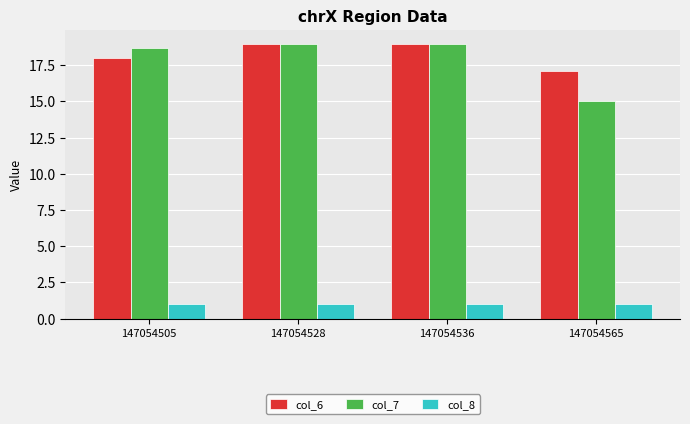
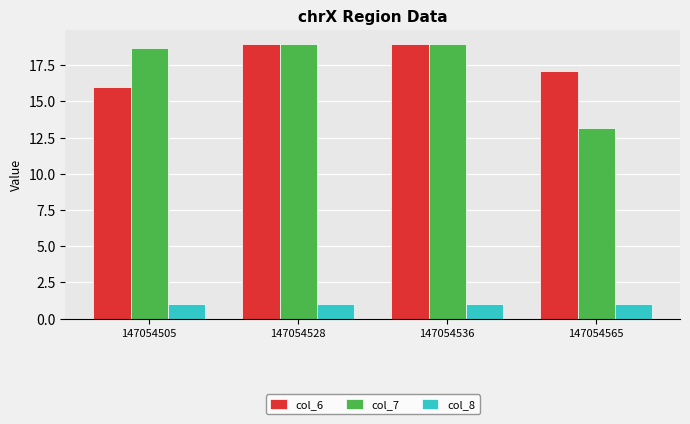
  {
    "col_6": {
-     "147054505": 18,
+     "147054505": 16,
      "147054528": 19,
      "147054536": 19,
      "147054565": 17
    },
    "col_7": {
      "147054505": 18.7,
      "147054528": 19.0,
      "147054536": 19.0,
-     "147054565": 15.0
+     "147054565": 13.2
    },
    "col_8": {
      "147054505": 1.0,
      "147054528": 1.0,
      "147054536": 1.0,
      "147054565": 1.0
    }
  }
